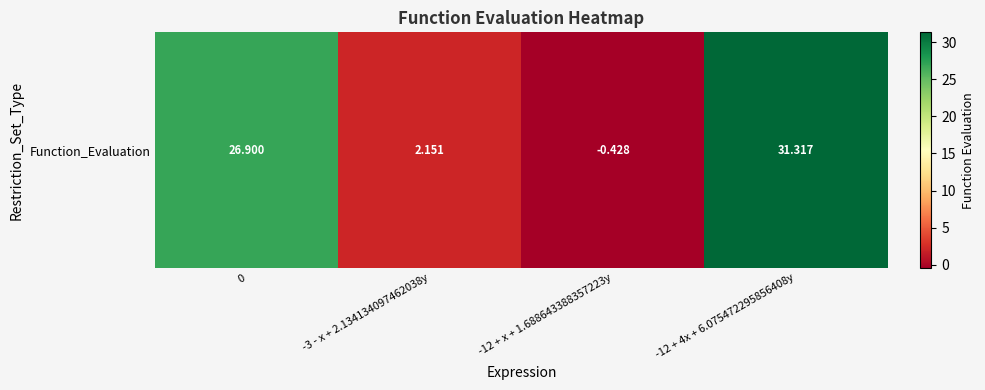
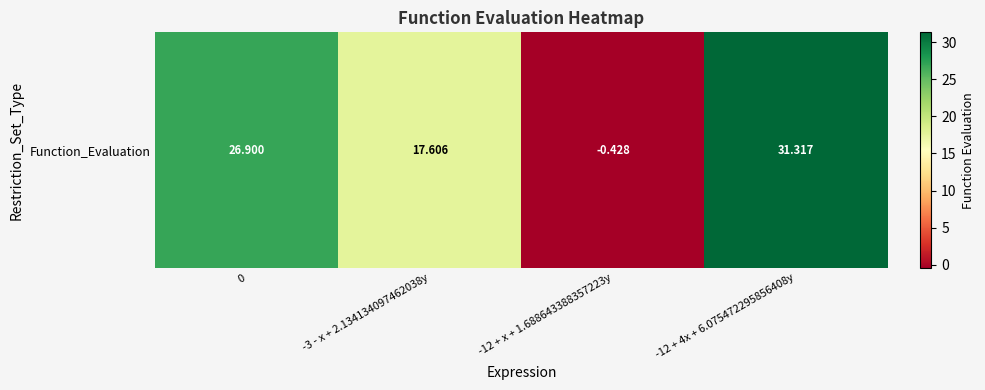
  {
    "Function_Evaluation": {
      "0": 26.900,
-     "-3 - x + 2.134134097462038y": 2.151,
+     "-3 - x + 2.134134097462038y": 17.606,
      "-12 + x + 1.688643388357223y": -0.428,
      "-12 + 4x + 6.075472295856408y": 31.317
    }
  }
